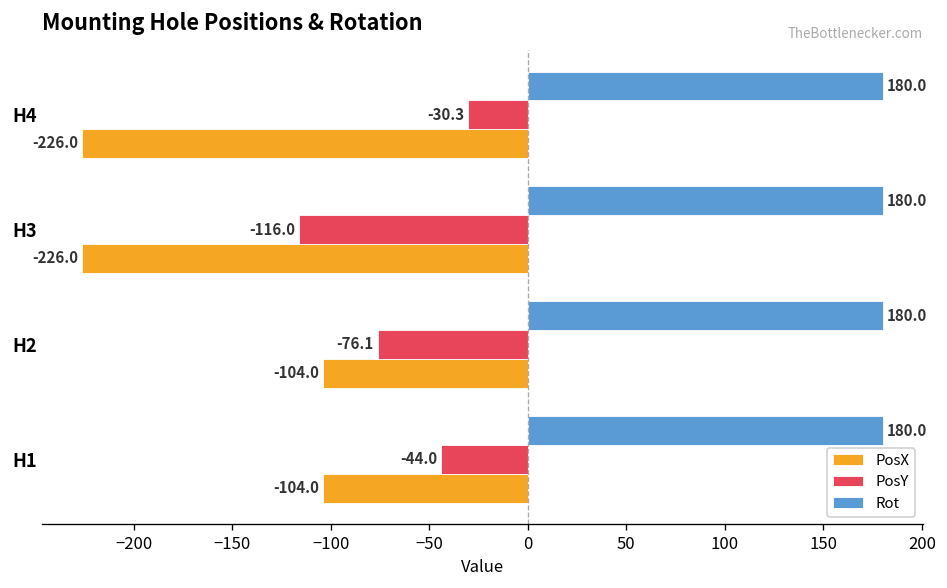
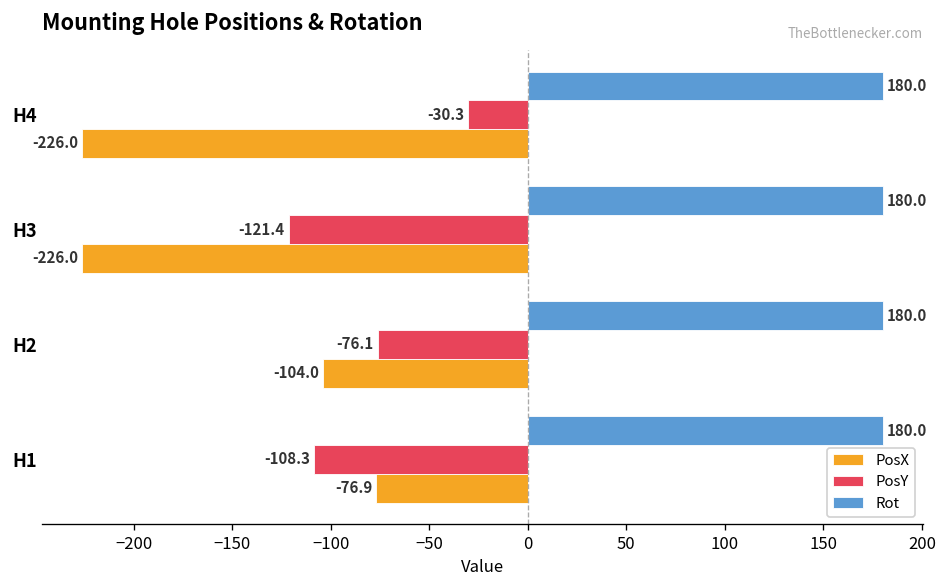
  {
    "PosX": {
      "H4": -226.0,
      "H3": -226.0,
      "H2": -104.0,
-     "H1": -104.0
+     "H1": -76.9
    },
    "PosY": {
      "H4": -30.3,
-     "H3": -116.0,
+     "H3": -121.4,
      "H2": -76.1,
-     "H1": -44.0
+     "H1": -108.3
    },
    "Rot": {
      "H4": 180.0,
      "H3": 180.0,
      "H2": 180.0,
      "H1": 180.0
    }
  }
